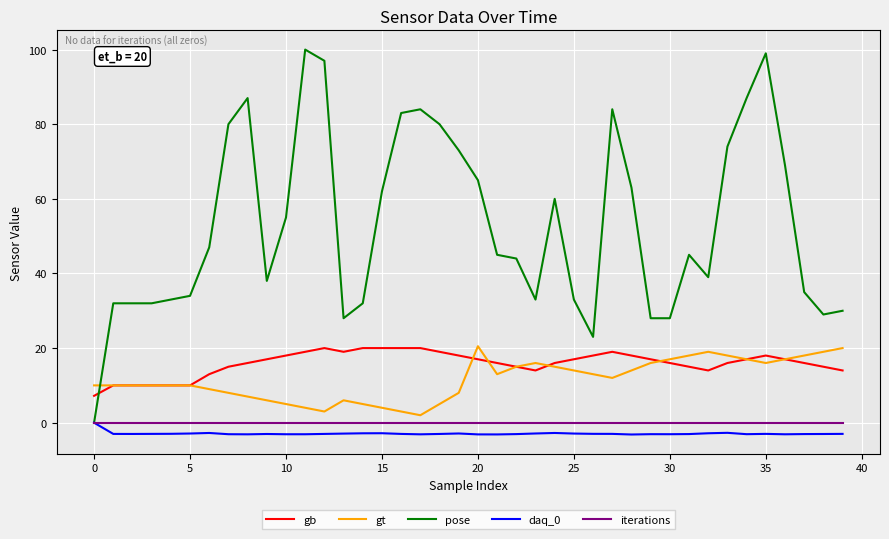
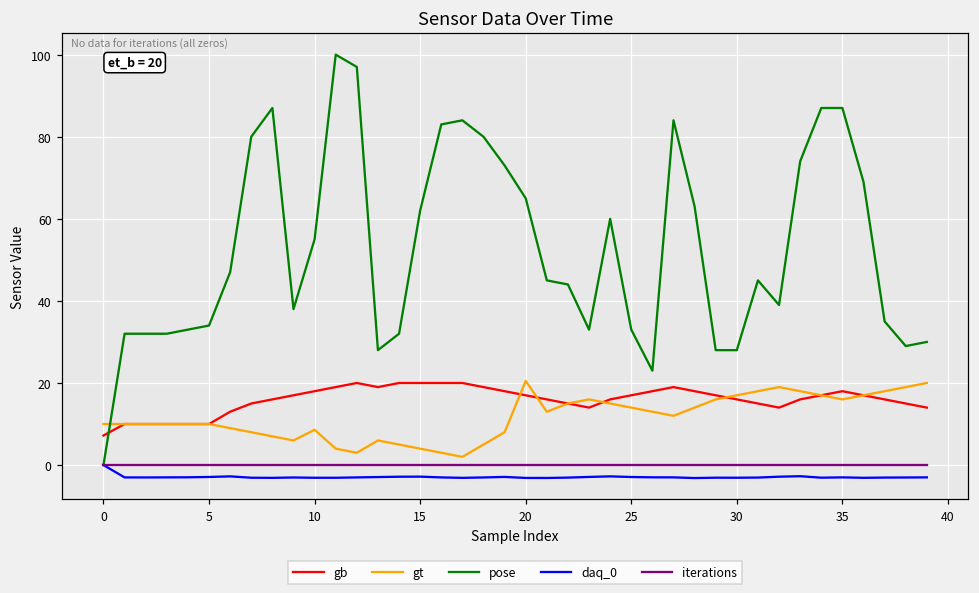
  {
    "gb": {
      "0": 7,
      "10": 18,
      "15": 20,
      "20": 17,
      "25": 17,
      "30": 16,
      "35": 18
    },
    "gt": {
      "0": 10,
-     "10": 5,
+     "10": 9,
      "15": 4,
      "20": 21,
      "25": 14,
      "30": 17,
      "35": 16
    },
    "pose": {
      "5": 34,
      "10": 55,
      "15": 62,
      "20": 65,
      "25": 33,
      "30": 28,
-     "35": 99
+     "35": 87
    },
    "daq_0": {
      "5": -3,
      "10": -3,
      "15": -3,
      "20": -3,
      "25": -3,
      "30": -3,
      "35": -3
    },
    "iterations": {
      "5": 0,
      "10": 0,
      "15": 0,
      "20": 0,
      "25": 0,
      "30": 0,
      "35": 0
    }
  }
